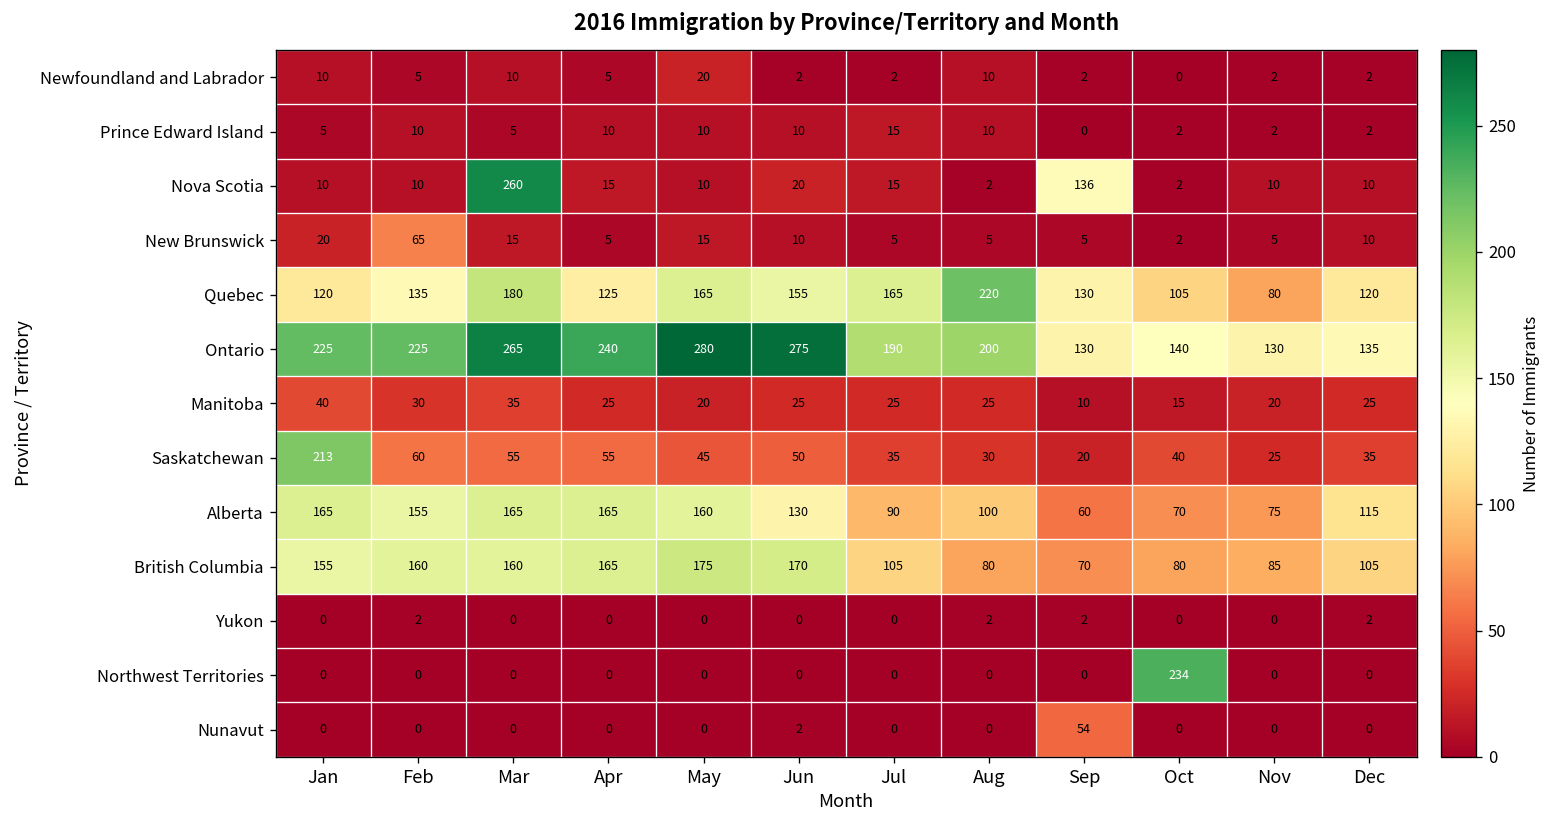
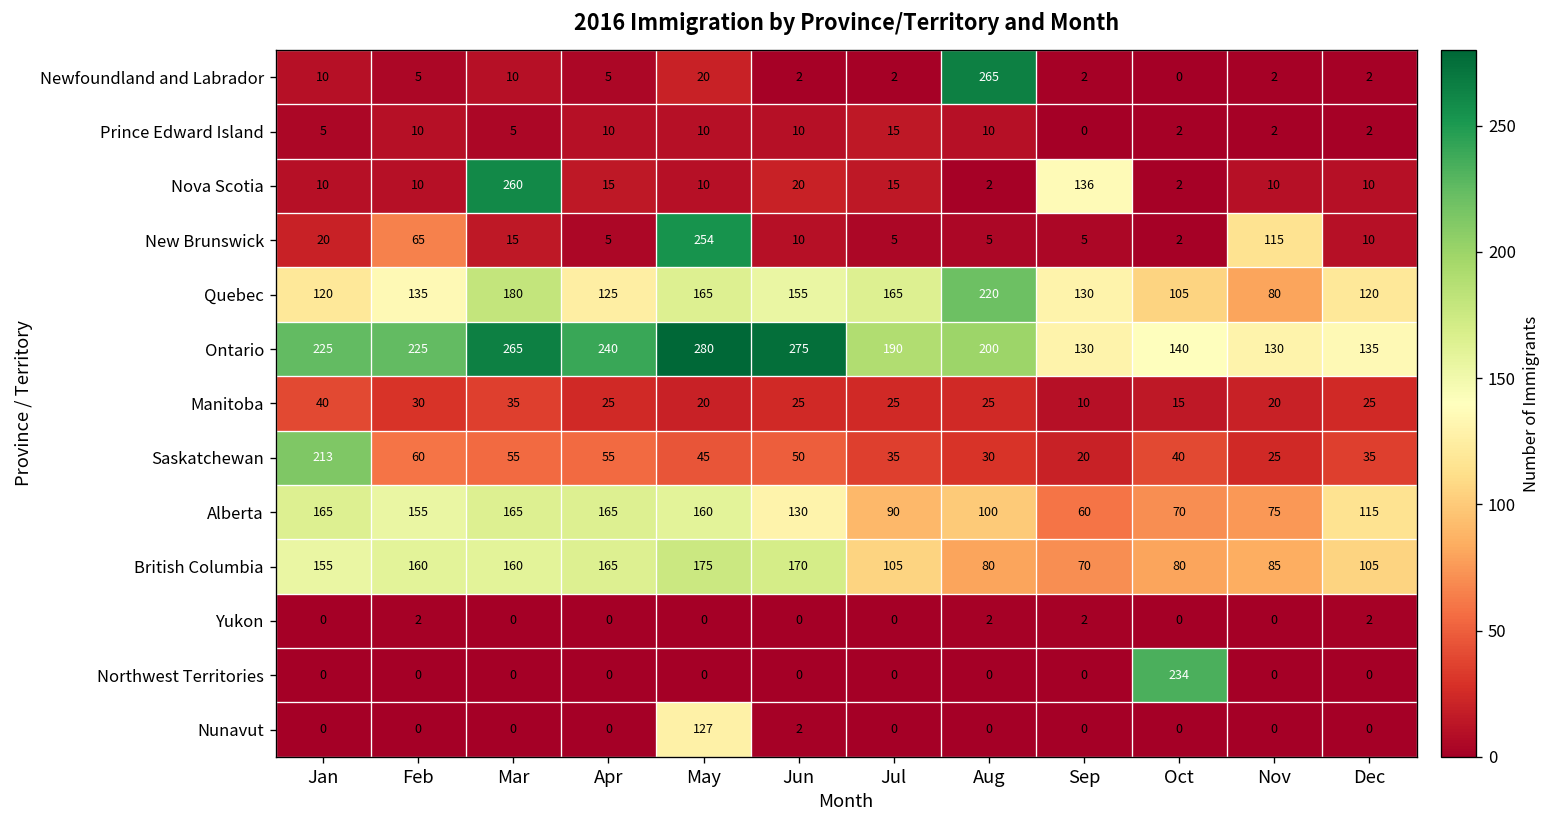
  {
    "Newfoundland and Labrador": {
      "Jan": 10,
      "Feb": 5,
      "Mar": 10,
      "Apr": 5,
      "May": 20,
      "Jun": 2,
      "Jul": 2,
-     "Aug": 10,
+     "Aug": 265,
      "Sep": 2,
      "Oct": 0,
      "Nov": 2,
      "Dec": 2
    },
    "Prince Edward Island": {
      "Jan": 5,
      "Feb": 10,
      "Mar": 5,
      "Apr": 10,
      "May": 10,
      "Jun": 10,
      "Jul": 15,
      "Aug": 10,
      "Sep": 0,
      "Oct": 2,
      "Nov": 2,
      "Dec": 2
    },
    "Nova Scotia": {
      "Jan": 10,
      "Feb": 10,
      "Mar": 260,
      "Apr": 15,
      "May": 10,
      "Jun": 20,
      "Jul": 15,
      "Aug": 2,
      "Sep": 136,
      "Oct": 2,
      "Nov": 10,
      "Dec": 10
    },
    "New Brunswick": {
      "Jan": 20,
      "Feb": 65,
      "Mar": 15,
      "Apr": 5,
-     "May": 15,
+     "May": 254,
      "Jun": 10,
      "Jul": 5,
      "Aug": 5,
      "Sep": 5,
      "Oct": 2,
-     "Nov": 5,
+     "Nov": 115,
      "Dec": 10
    },
    "Quebec": {
      "Jan": 120,
      "Feb": 135,
      "Mar": 180,
      "Apr": 125,
      "May": 165,
      "Jun": 155,
      "Jul": 165,
      "Aug": 220,
      "Sep": 130,
      "Oct": 105,
      "Nov": 80,
      "Dec": 120
    },
    "Ontario": {
      "Jan": 225,
      "Feb": 225,
      "Mar": 265,
      "Apr": 240,
      "May": 280,
      "Jun": 275,
      "Jul": 190,
      "Aug": 200,
      "Sep": 130,
      "Oct": 140,
      "Nov": 130,
      "Dec": 135
    },
    "Manitoba": {
      "Jan": 40,
      "Feb": 30,
      "Mar": 35,
      "Apr": 25,
      "May": 20,
      "Jun": 25,
      "Jul": 25,
      "Aug": 25,
      "Sep": 10,
      "Oct": 15,
      "Nov": 20,
      "Dec": 25
    },
    "Saskatchewan": {
      "Jan": 213,
      "Feb": 60,
      "Mar": 55,
      "Apr": 55,
      "May": 45,
      "Jun": 50,
      "Jul": 35,
      "Aug": 30,
      "Sep": 20,
      "Oct": 40,
      "Nov": 25,
      "Dec": 35
    },
    "Alberta": {
      "Jan": 165,
      "Feb": 155,
      "Mar": 165,
      "Apr": 165,
      "May": 160,
      "Jun": 130,
      "Jul": 90,
      "Aug": 100,
      "Sep": 60,
      "Oct": 70,
      "Nov": 75,
      "Dec": 115
    },
    "British Columbia": {
      "Jan": 155,
      "Feb": 160,
      "Mar": 160,
      "Apr": 165,
      "May": 175,
      "Jun": 170,
      "Jul": 105,
      "Aug": 80,
      "Sep": 70,
      "Oct": 80,
      "Nov": 85,
      "Dec": 105
    },
    "Yukon": {
      "Jan": 0,
      "Feb": 2,
      "Mar": 0,
      "Apr": 0,
      "May": 0,
      "Jun": 0,
      "Jul": 0,
      "Aug": 2,
      "Sep": 2,
      "Oct": 0,
      "Nov": 0,
      "Dec": 2
    },
    "Northwest Territories": {
      "Jan": 0,
      "Feb": 0,
      "Mar": 0,
      "Apr": 0,
      "May": 0,
      "Jun": 0,
      "Jul": 0,
      "Aug": 0,
      "Sep": 0,
      "Oct": 234,
      "Nov": 0,
      "Dec": 0
    },
    "Nunavut": {
      "Jan": 0,
      "Feb": 0,
      "Mar": 0,
      "Apr": 0,
-     "May": 0,
+     "May": 127,
      "Jun": 2,
      "Jul": 0,
      "Aug": 0,
-     "Sep": 54,
+     "Sep": 0,
      "Oct": 0,
      "Nov": 0,
      "Dec": 0
    }
  }
